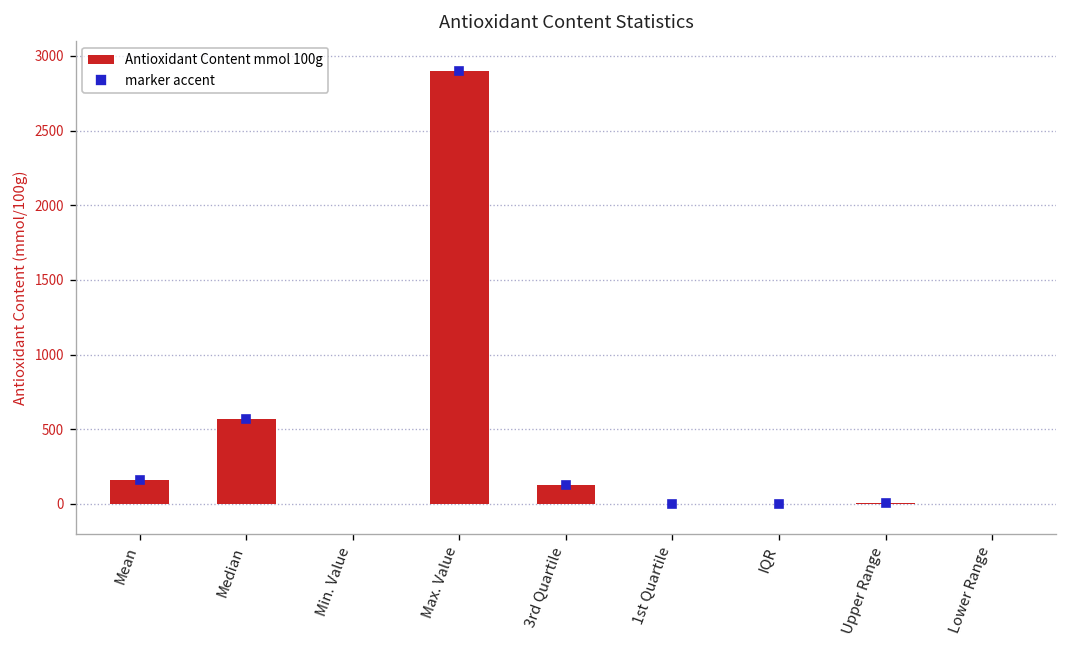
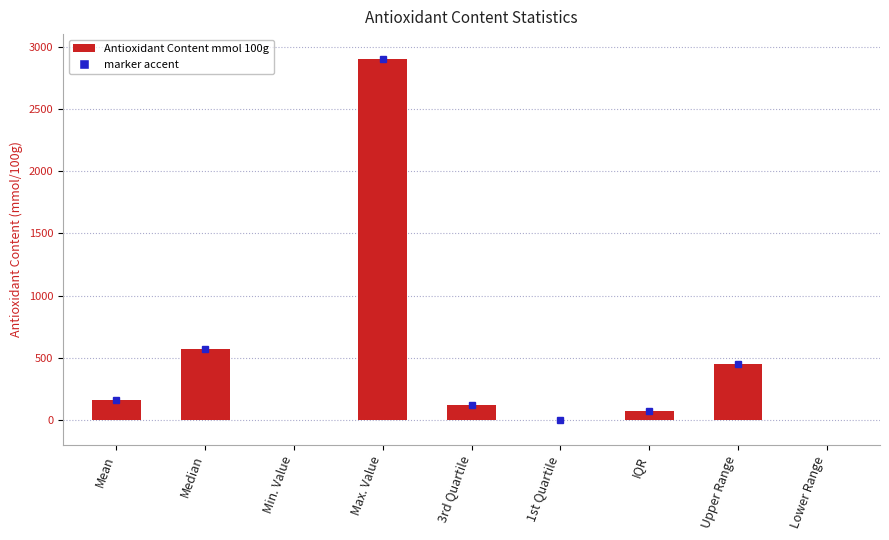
  {
    "Antioxidant Content mmol 100g": {
      "Mean": 160,
      "Median": 570,
      "Min. Value": 0,
      "Max. Value": 2900,
      "3rd Quartile": 120,
-     "IQR": 0,
-     "Upper Range": 10
+     "IQR": 70,
+     "Upper Range": 450
    }
  }
